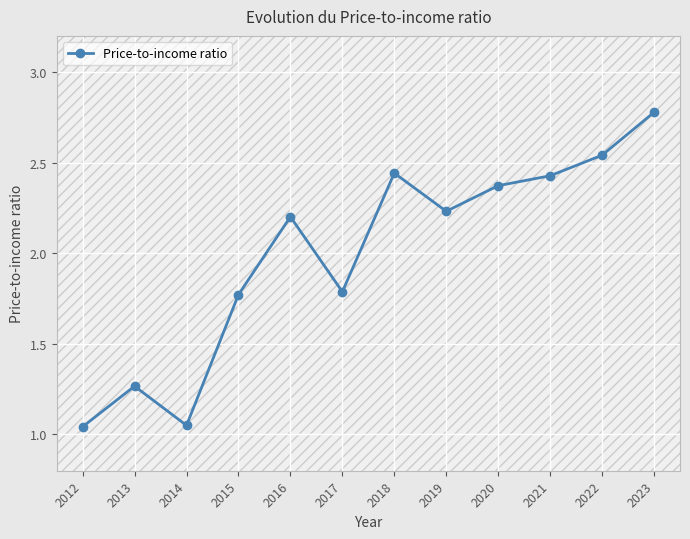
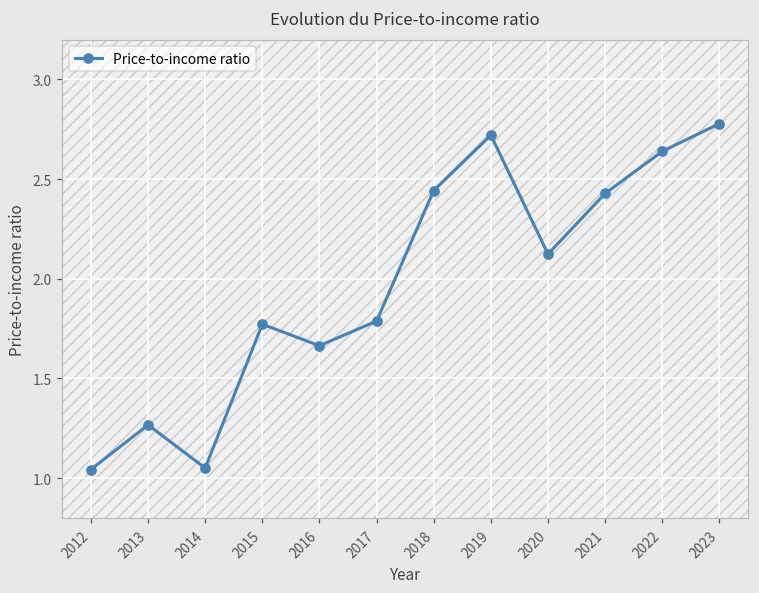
  {
    "2012": 1.04,
    "2013": 1.27,
    "2014": 1.05,
    "2015": 1.77,
-   "2016": 2.20,
+   "2016": 1.66,
    "2017": 1.79,
    "2018": 2.44,
-   "2019": 2.23,
-   "2020": 2.37,
+   "2019": 2.72,
+   "2020": 2.12,
    "2021": 2.43,
-   "2022": 2.54,
+   "2022": 2.64,
    "2023": 2.78
  }
